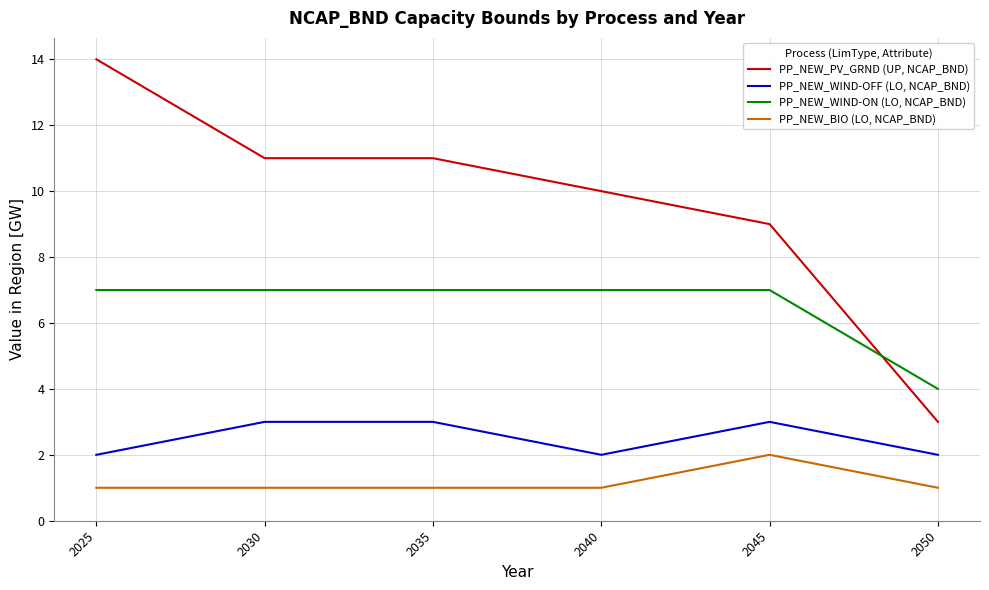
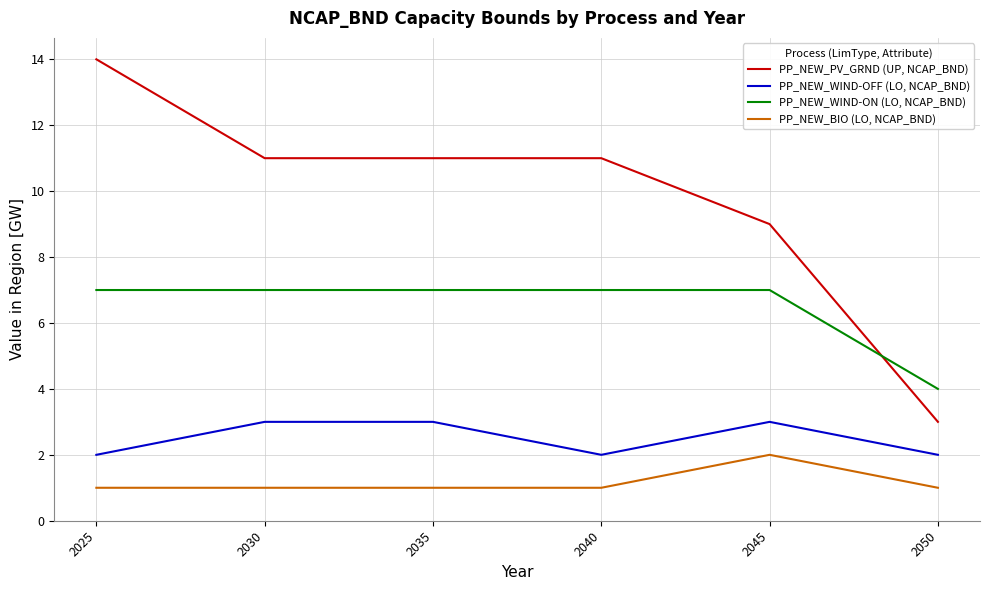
  {
    "PP_NEW_PV_GRND (UP, NCAP_BND)": {
      "2025": 14,
      "2030": 11,
      "2035": 11,
-     "2040": 10,
+     "2040": 11,
      "2045": 9,
      "2050": 3
    },
    "PP_NEW_WIND-OFF (LO, NCAP_BND)": {
      "2025": 2,
      "2030": 3,
      "2035": 3,
      "2040": 2,
      "2045": 3,
      "2050": 2
    },
    "PP_NEW_WIND-ON (LO, NCAP_BND)": {
      "2025": 7,
      "2030": 7,
      "2035": 7,
      "2040": 7,
      "2045": 7,
      "2050": 4
    },
    "PP_NEW_BIO (LO, NCAP_BND)": {
      "2025": 1,
      "2030": 1,
      "2035": 1,
      "2040": 1,
      "2045": 2,
      "2050": 1
    }
  }
